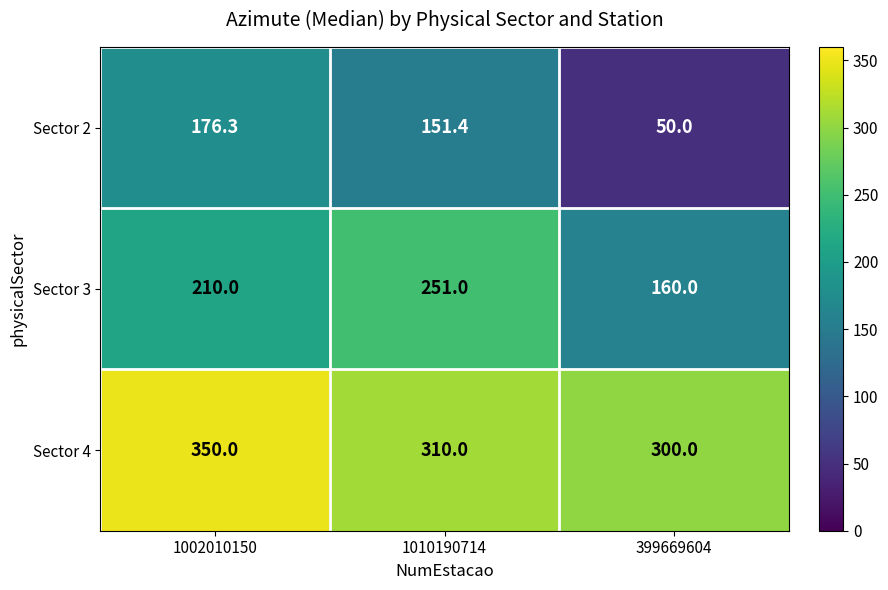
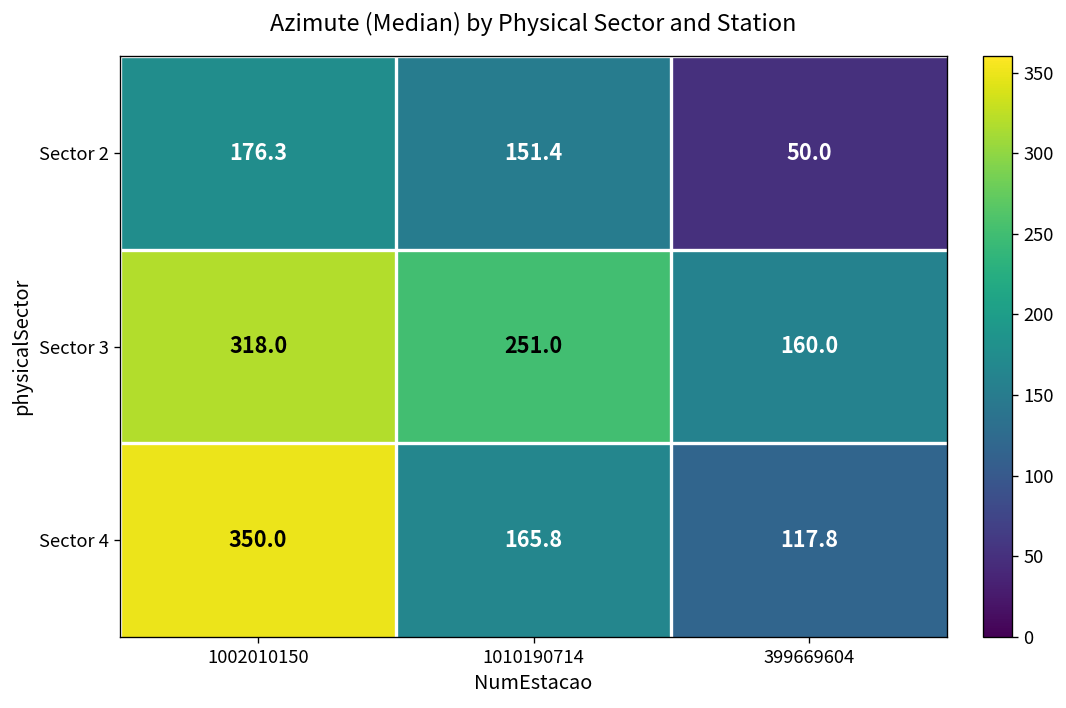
  {
    "Sector 2": {
      "1002010150": 176.3,
      "1010190714": 151.4,
      "399669604": 50.0
    },
    "Sector 3": {
-     "1002010150": 210.0,
+     "1002010150": 318.0,
      "1010190714": 251.0,
      "399669604": 160.0
    },
    "Sector 4": {
      "1002010150": 350.0,
-     "1010190714": 310.0,
-     "399669604": 300.0
+     "1010190714": 165.8,
+     "399669604": 117.8
    }
  }
